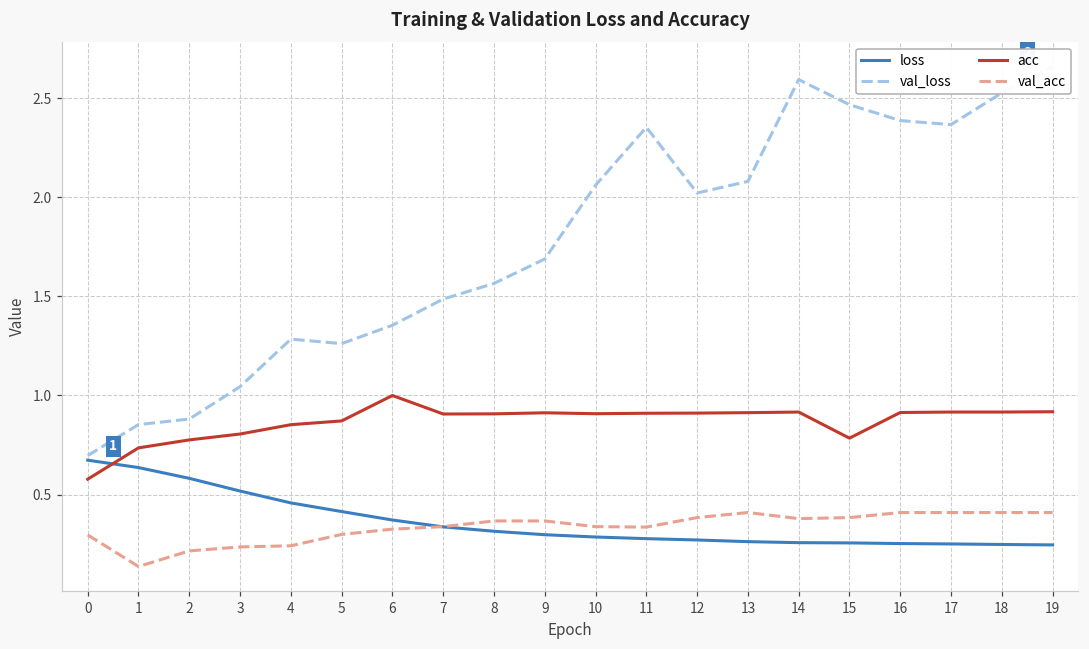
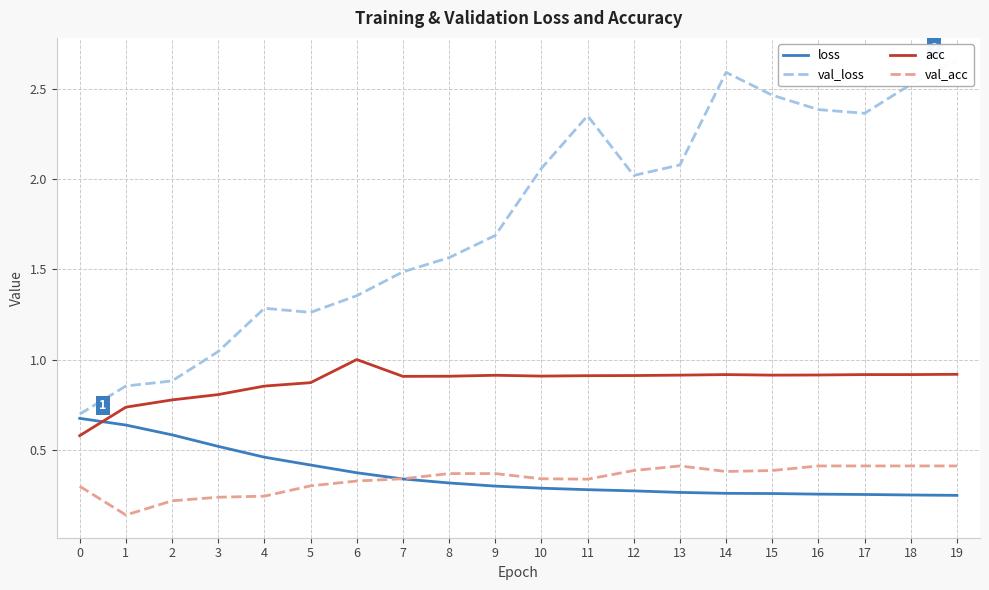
  {
    "loss": {
      "2": 0.58,
      "3": 0.52,
      "4": 0.46,
      "5": 0.41,
      "6": 0.37,
      "8": 0.31,
      "9": 0.30,
      "10": 0.29,
      "11": 0.28,
      "12": 0.27,
      "13": 0.26,
      "14": 0.26,
      "15": 0.26,
      "16": 0.25,
      "17": 0.25,
      "18": 0.25,
      "19": 0.25
    },
    "val_loss": {
      "2": 0.88,
      "3": 1.04,
      "4": 1.28,
      "5": 1.26,
      "6": 1.35,
      "7": 1.49,
      "8": 1.57,
      "9": 1.69,
      "10": 2.06,
      "11": 2.35,
      "12": 2.02,
      "13": 2.08,
      "14": 2.59,
      "15": 2.47,
      "16": 2.39,
      "17": 2.37
    },
    "acc": {
      "2": 0.78,
      "3": 0.81,
      "4": 0.85,
      "5": 0.87,
      "6": 1.00,
      "7": 0.91,
      "8": 0.91,
      "9": 0.91,
      "10": 0.91,
      "11": 0.91,
      "12": 0.91,
      "13": 0.91,
      "14": 0.92,
-     "15": 0.78,
+     "15": 0.91,
      "16": 0.91,
      "17": 0.92,
      "18": 0.92,
      "19": 0.92
    },
    "val_acc": {
      "0": 0.30,
      "1": 0.14,
      "2": 0.22,
      "3": 0.24,
      "4": 0.24,
      "5": 0.30,
      "6": 0.33,
      "8": 0.37,
      "9": 0.37,
      "10": 0.34,
      "11": 0.34,
      "12": 0.38,
      "13": 0.41,
      "14": 0.38,
      "15": 0.38,
      "16": 0.41,
      "17": 0.41,
      "18": 0.41,
      "19": 0.41
    }
  }
